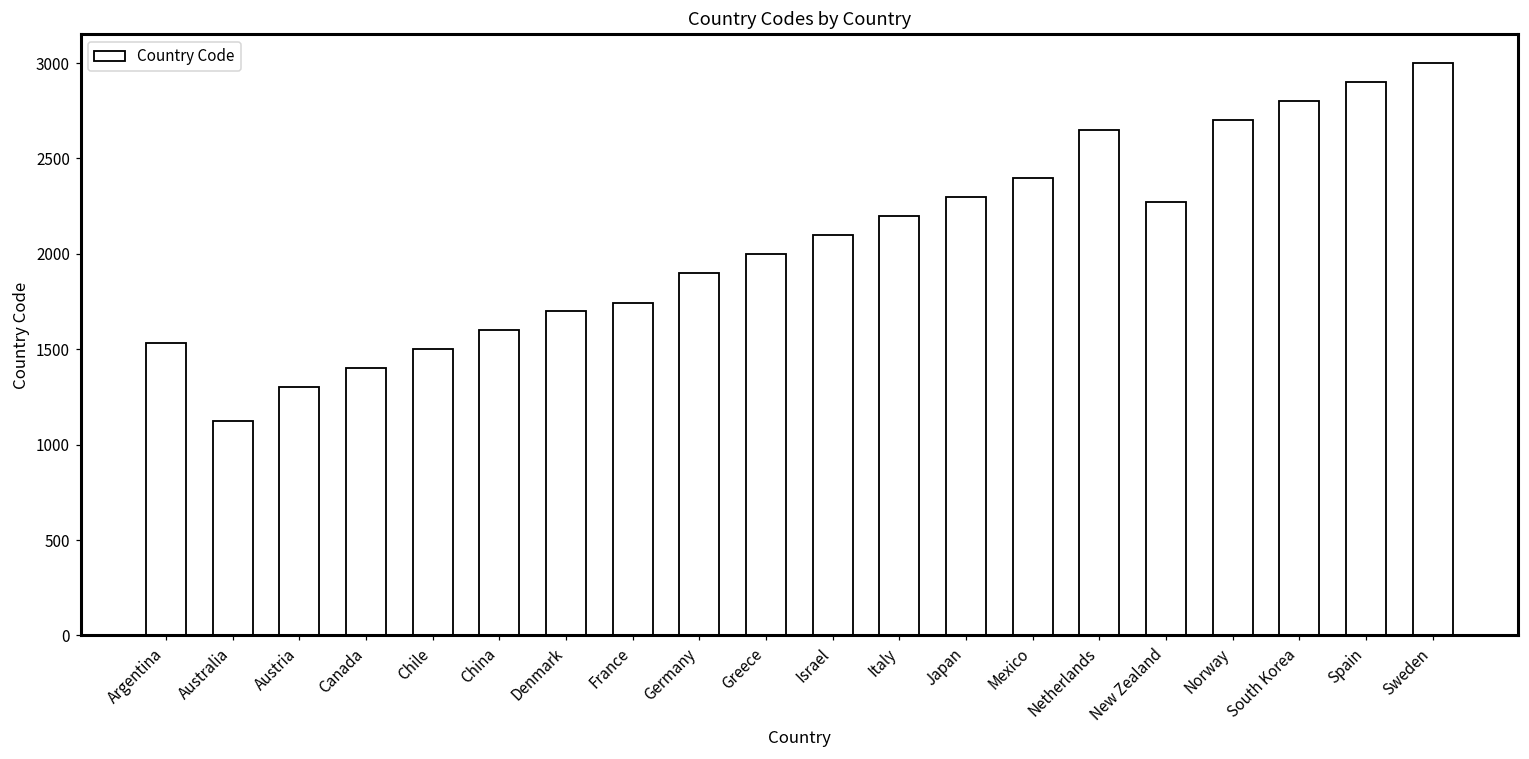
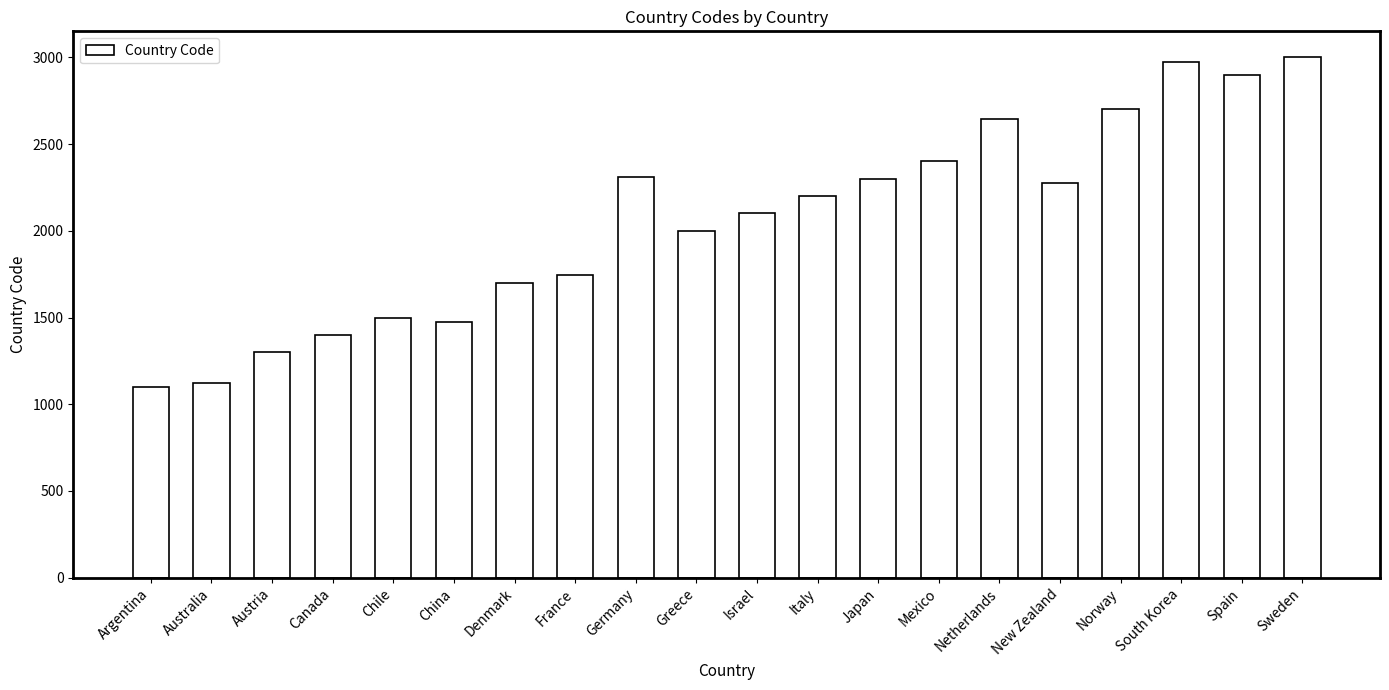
  {
-   "Argentina": 1540,
+   "Argentina": 1100,
    "Australia": 1120,
    "Austria": 1300,
    "Canada": 1400,
    "Chile": 1500,
-   "China": 1600,
+   "China": 1470,
    "Denmark": 1700,
    "France": 1740,
-   "Germany": 1900,
+   "Germany": 2310,
    "Greece": 2000,
    "Israel": 2100,
    "Italy": 2200,
    "Japan": 2300,
    "Mexico": 2400,
    "Netherlands": 2650,
    "New Zealand": 2270,
    "Norway": 2700,
-   "South Korea": 2800,
+   "South Korea": 2970,
    "Spain": 2900,
    "Sweden": 3000
  }
